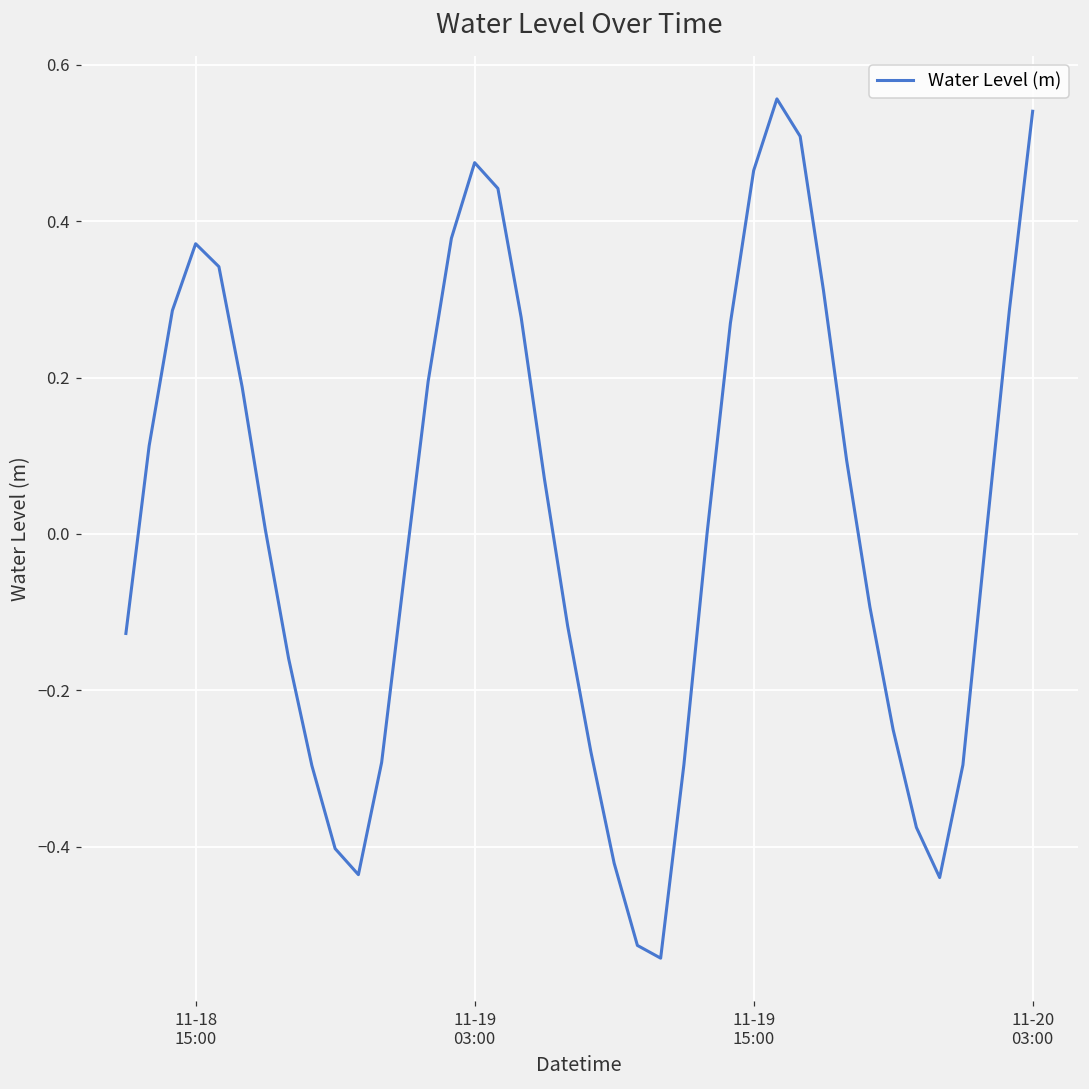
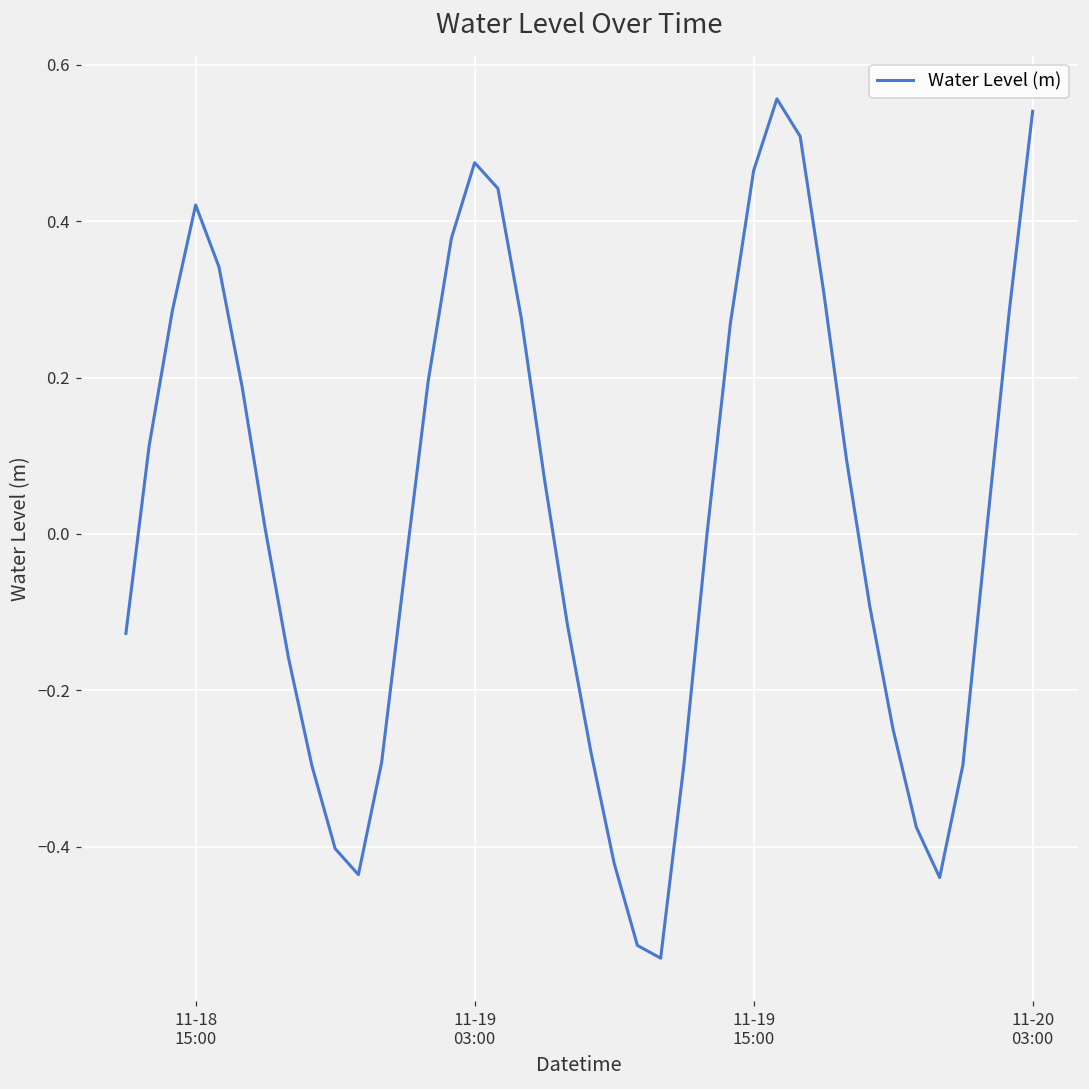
  {
-   "11-18 15:00": 0.37,
+   "11-18 15:00": 0.42,
    "11-19 03:00": 0.47,
    "11-19 15:00": 0.46,
    "11-20 03:00": 0.54
  }
